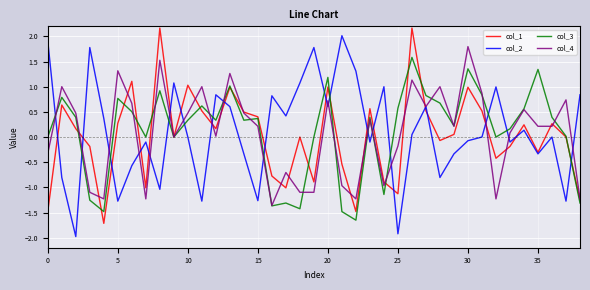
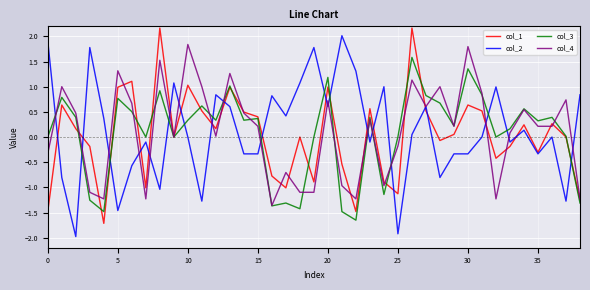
  {
    "col_1": {
      "0": -1.5,
-     "5": 0.3,
+     "5": 1.0,
      "10": 1.0,
      "20": 1.0,
      "25": -1.1,
-     "30": 1.0
+     "30": 0.6
    },
    "col_2": {
      "0": 1.9,
-     "5": -1.3,
+     "5": -1.5,
      "10": 0.0,
-     "15": -1.3,
+     "15": -0.3,
      "20": 0.6,
      "25": -1.9,
-     "30": -0.1
+     "30": -0.3
    },
    "col_3": {
      "0": 0.0,
      "5": 0.8,
      "10": 0.3,
      "20": 1.2,
-     "25": 0.6,
+     "25": 0.0,
      "30": 1.4,
-     "35": 1.3
+     "35": 0.3
    },
    "col_4": {
      "0": -0.3,
      "5": 1.3,
-     "10": 0.5,
+     "10": 1.8,
      "15": 0.2,
      "20": 0.7,
      "25": -0.2,
      "30": 1.8,
      "35": 0.2
    }
  }
